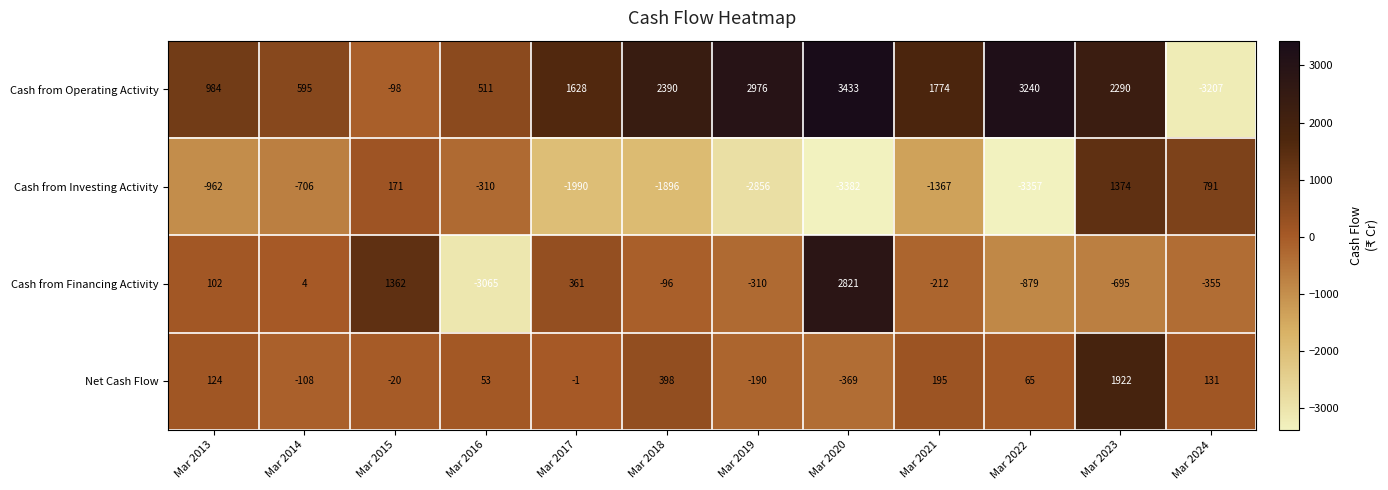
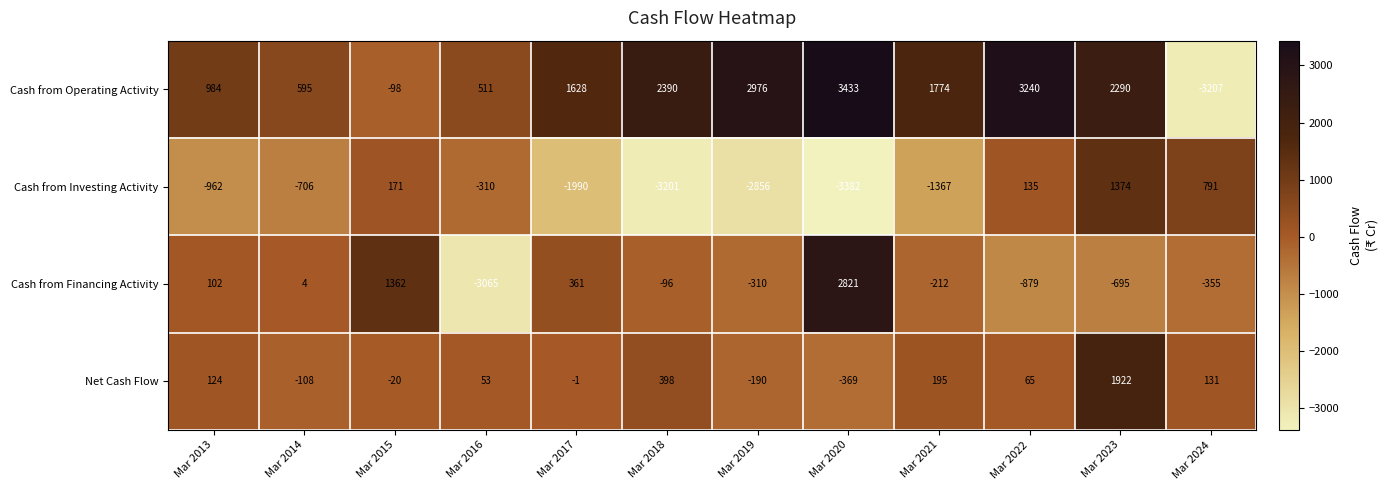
  {
    "Cash from Operating Activity": {
      "Mar 2013": 984,
      "Mar 2014": 595,
      "Mar 2015": -98,
      "Mar 2016": 511,
      "Mar 2017": 1628,
      "Mar 2018": 2390,
      "Mar 2019": 2976,
      "Mar 2020": 3433,
      "Mar 2021": 1774,
      "Mar 2022": 3240,
      "Mar 2023": 2290,
      "Mar 2024": -3207
    },
    "Cash from Investing Activity": {
      "Mar 2013": -962,
      "Mar 2014": -706,
      "Mar 2015": 171,
      "Mar 2016": -310,
      "Mar 2017": -1990,
-     "Mar 2018": -1896,
+     "Mar 2018": -3201,
      "Mar 2019": -2856,
      "Mar 2020": -3382,
      "Mar 2021": -1367,
-     "Mar 2022": -3357,
+     "Mar 2022": 135,
      "Mar 2023": 1374,
      "Mar 2024": 791
    },
    "Cash from Financing Activity": {
      "Mar 2013": 102,
      "Mar 2014": 4,
      "Mar 2015": 1362,
      "Mar 2016": -3065,
      "Mar 2017": 361,
      "Mar 2018": -96,
      "Mar 2019": -310,
      "Mar 2020": 2821,
      "Mar 2021": -212,
      "Mar 2022": -879,
      "Mar 2023": -695,
      "Mar 2024": -355
    },
    "Net Cash Flow": {
      "Mar 2013": 124,
      "Mar 2014": -108,
      "Mar 2015": -20,
      "Mar 2016": 53,
      "Mar 2017": -1,
      "Mar 2018": 398,
      "Mar 2019": -190,
      "Mar 2020": -369,
      "Mar 2021": 195,
      "Mar 2022": 65,
      "Mar 2023": 1922,
      "Mar 2024": 131
    }
  }
